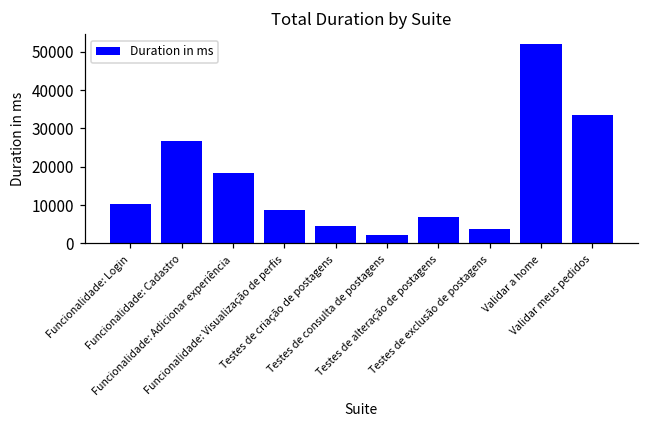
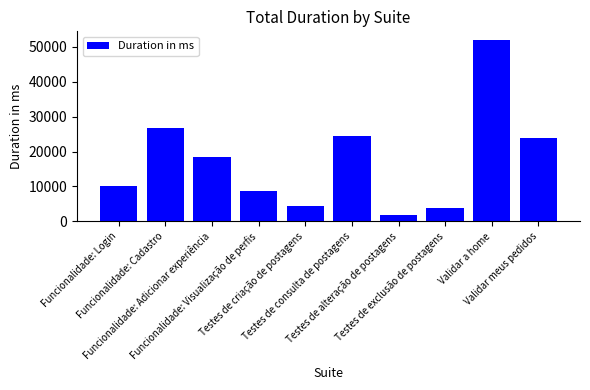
  {
    "Funcionalidade: Login": 10000,
    "Funcionalidade: Cadastro": 27000,
    "Funcionalidade: Adicionar experiência": 18000,
    "Funcionalidade: Visualização de perfis": 9000,
    "Testes de criação de postagens": 5000,
-   "Testes de consulta de postagens": 2000,
-   "Testes de alteração de postagens": 7000,
+   "Testes de consulta de postagens": 24000,
+   "Testes de alteração de postagens": 2000,
    "Testes de exclusão de postagens": 4000,
    "Validar a home": 52000,
-   "Validar meus pedidos": 33000
+   "Validar meus pedidos": 24000
  }
